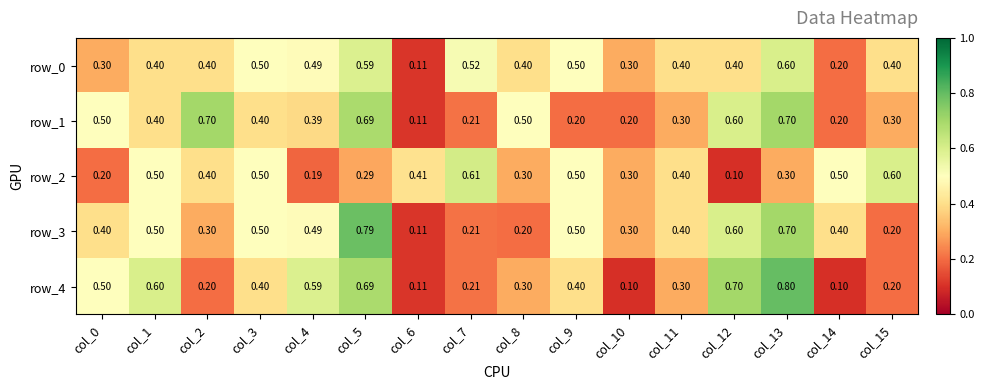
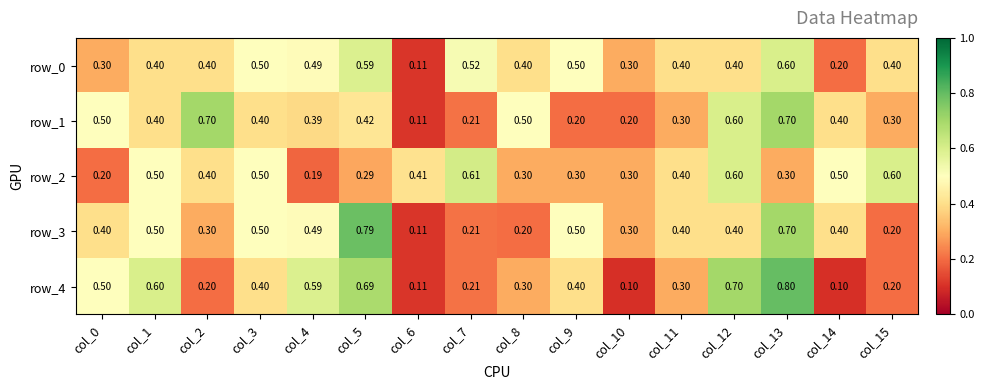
  {
    "row_0": {
      "col_0": 0.30,
      "col_1": 0.40,
      "col_2": 0.40,
      "col_3": 0.50,
      "col_4": 0.49,
      "col_5": 0.59,
      "col_6": 0.11,
      "col_7": 0.52,
      "col_8": 0.40,
      "col_9": 0.50,
      "col_10": 0.30,
      "col_11": 0.40,
      "col_12": 0.40,
      "col_13": 0.60,
      "col_14": 0.20,
      "col_15": 0.40
    },
    "row_1": {
      "col_0": 0.50,
      "col_1": 0.40,
      "col_2": 0.70,
      "col_3": 0.40,
      "col_4": 0.39,
-     "col_5": 0.69,
+     "col_5": 0.42,
      "col_6": 0.11,
      "col_7": 0.21,
      "col_8": 0.50,
      "col_9": 0.20,
      "col_10": 0.20,
      "col_11": 0.30,
      "col_12": 0.60,
      "col_13": 0.70,
-     "col_14": 0.20,
+     "col_14": 0.40,
      "col_15": 0.30
    },
    "row_2": {
      "col_0": 0.20,
      "col_1": 0.50,
      "col_2": 0.40,
      "col_3": 0.50,
      "col_4": 0.19,
      "col_5": 0.29,
      "col_6": 0.41,
      "col_7": 0.61,
      "col_8": 0.30,
-     "col_9": 0.50,
+     "col_9": 0.30,
      "col_10": 0.30,
      "col_11": 0.40,
-     "col_12": 0.10,
+     "col_12": 0.60,
      "col_13": 0.30,
      "col_14": 0.50,
      "col_15": 0.60
    },
    "row_3": {
      "col_0": 0.40,
      "col_1": 0.50,
      "col_2": 0.30,
      "col_3": 0.50,
      "col_4": 0.49,
      "col_5": 0.79,
      "col_6": 0.11,
      "col_7": 0.21,
      "col_8": 0.20,
      "col_9": 0.50,
      "col_10": 0.30,
      "col_11": 0.40,
-     "col_12": 0.60,
+     "col_12": 0.40,
      "col_13": 0.70,
      "col_14": 0.40,
      "col_15": 0.20
    },
    "row_4": {
      "col_0": 0.50,
      "col_1": 0.60,
      "col_2": 0.20,
      "col_3": 0.40,
      "col_4": 0.59,
      "col_5": 0.69,
      "col_6": 0.11,
      "col_7": 0.21,
      "col_8": 0.30,
      "col_9": 0.40,
      "col_10": 0.10,
      "col_11": 0.30,
      "col_12": 0.70,
      "col_13": 0.80,
      "col_14": 0.10,
      "col_15": 0.20
    }
  }
